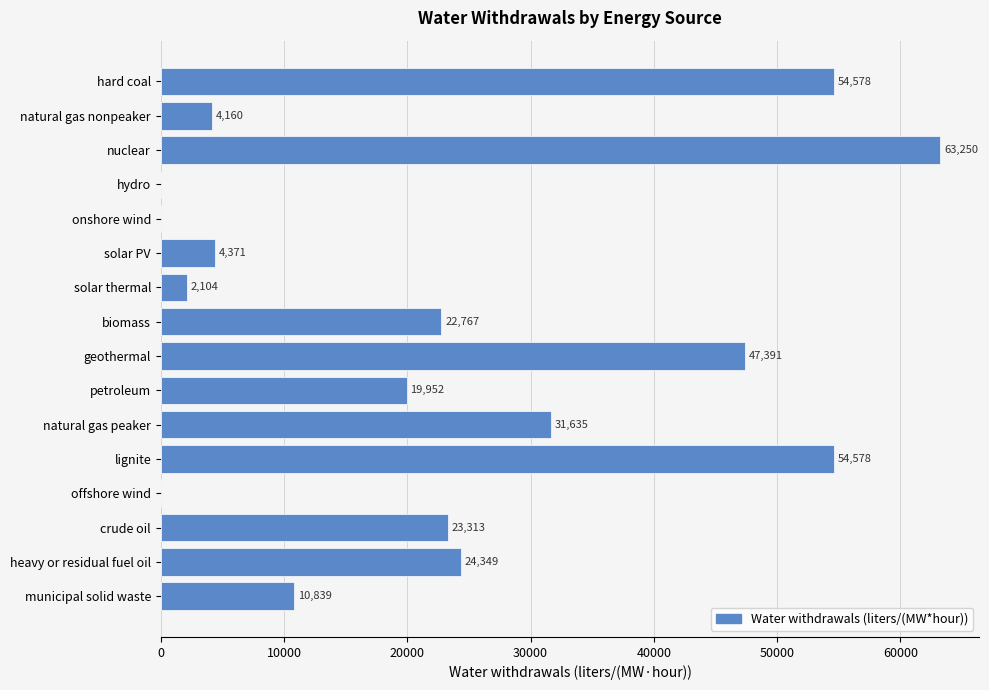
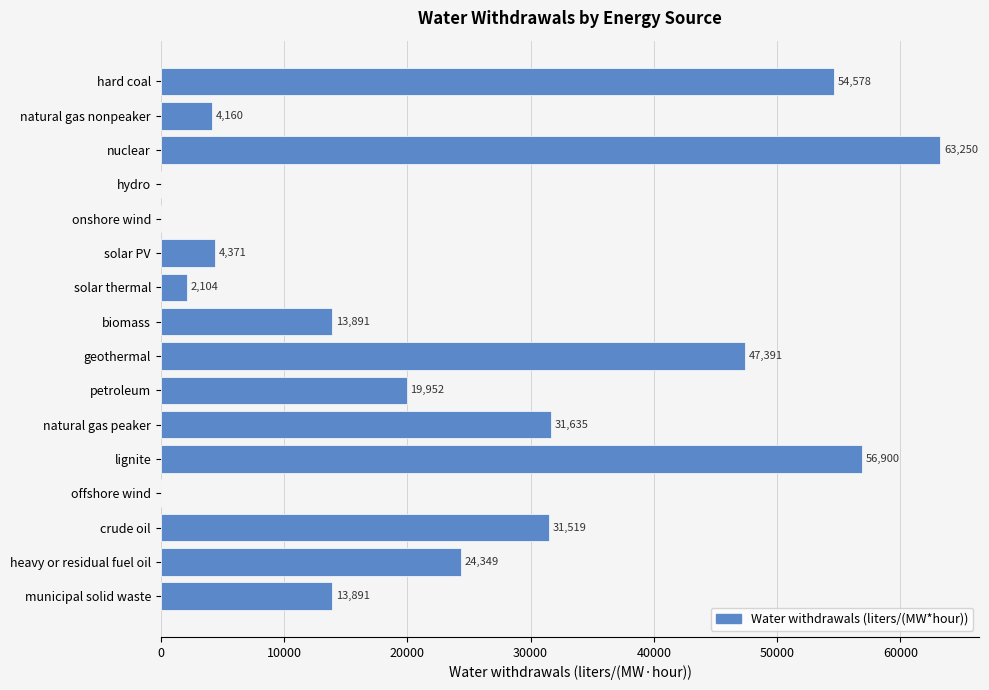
  {
    "hard coal": "54,578",
    "natural gas nonpeaker": "4,160",
    "nuclear": "63,250",
    "solar PV": "4,371",
    "solar thermal": "2,104",
-   "biomass": "22,767",
+   "biomass": "13,891",
    "geothermal": "47,391",
    "petroleum": "19,952",
    "natural gas peaker": "31,635",
-   "lignite": "54,578",
-   "crude oil": "23,313",
+   "lignite": "56,900",
+   "crude oil": "31,519",
    "heavy or residual fuel oil": "24,349",
-   "municipal solid waste": "10,839"
+   "municipal solid waste": "13,891"
  }
